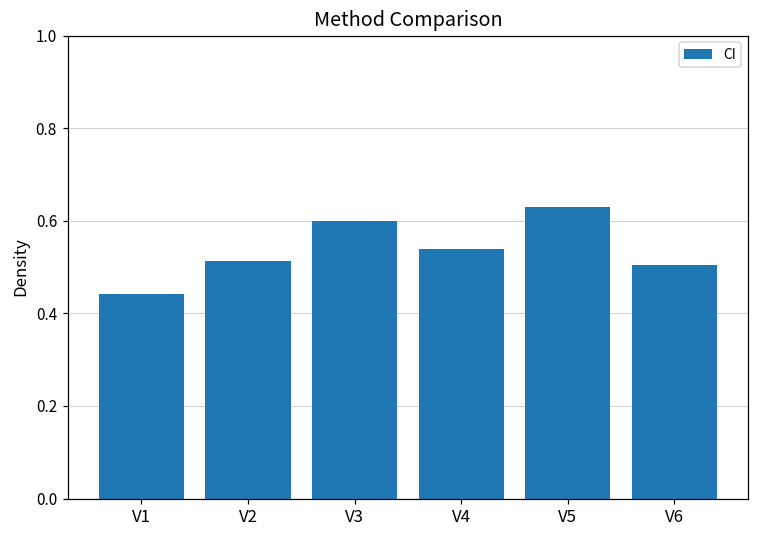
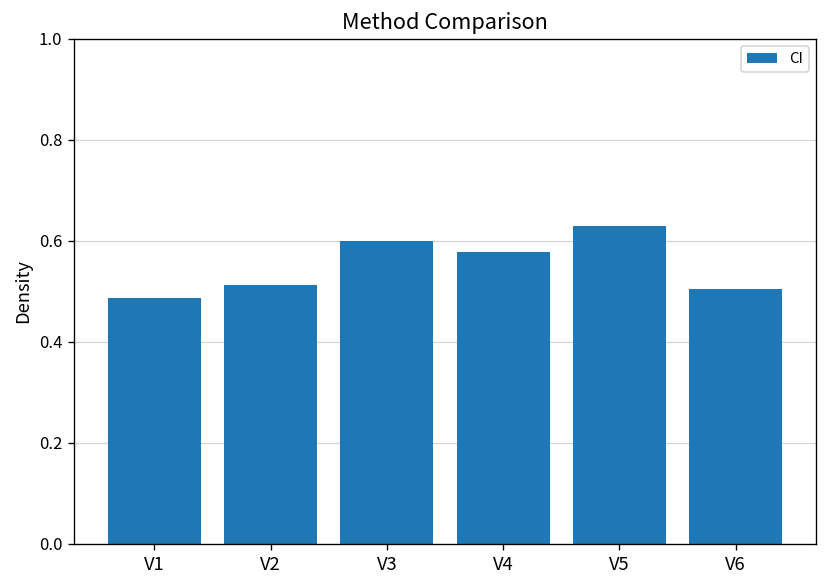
  {
-   "V1": 0.44,
+   "V1": 0.49,
    "V2": 0.51,
    "V3": 0.60,
-   "V4": 0.54,
+   "V4": 0.58,
    "V5": 0.63,
    "V6": 0.50
  }
